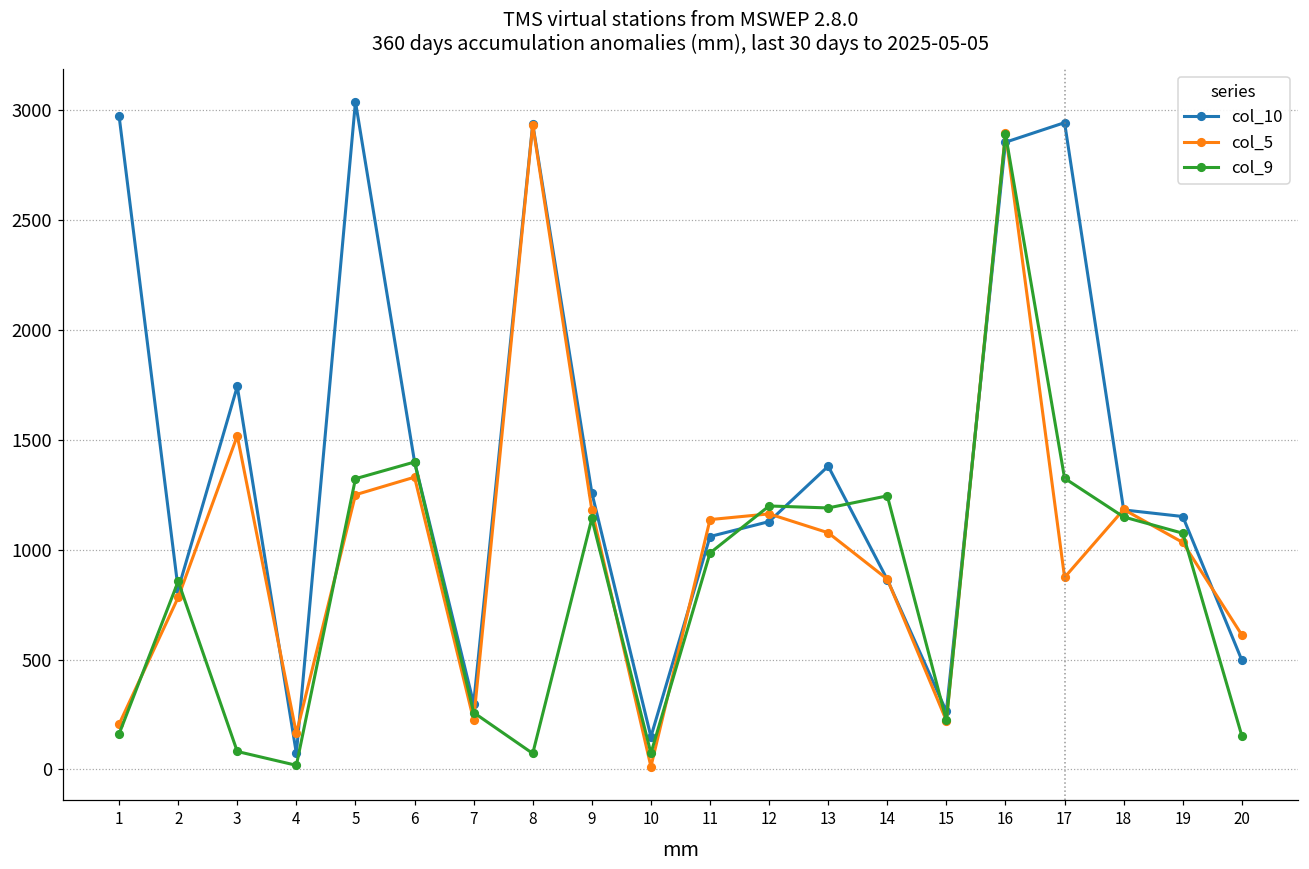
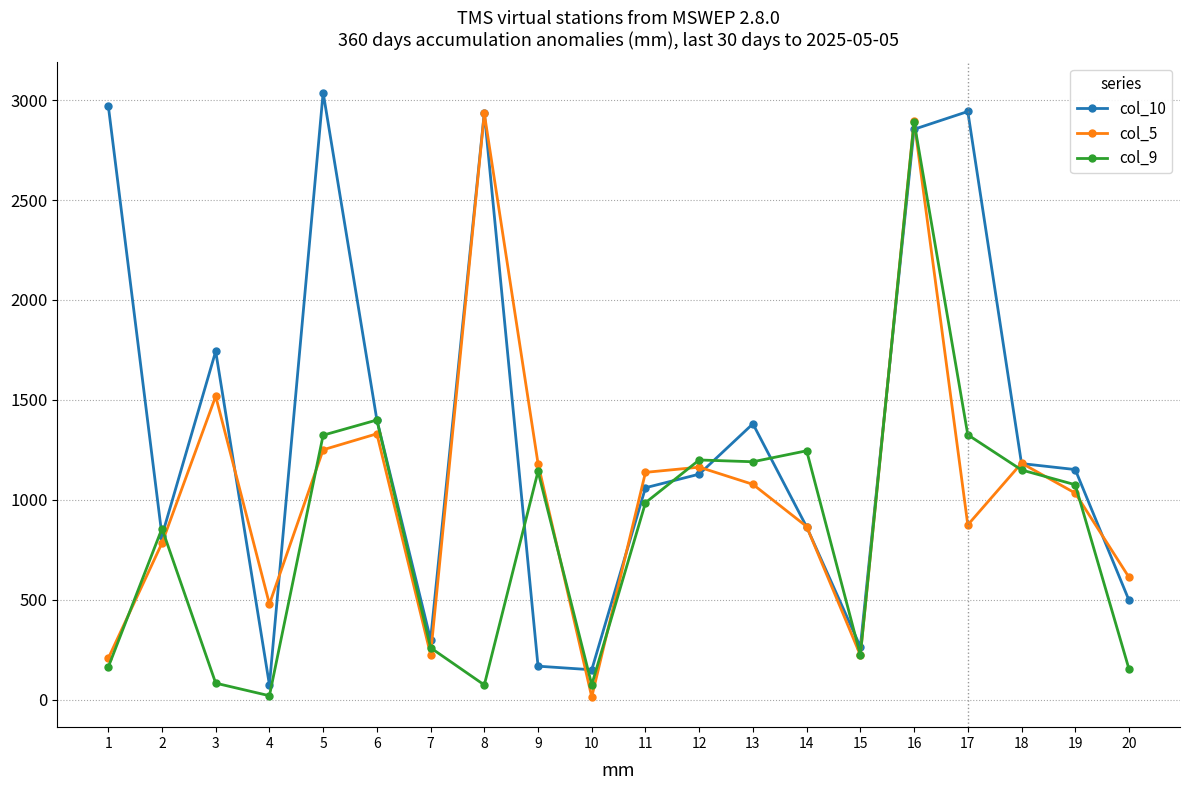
  {
    "col_10": {
      "1": 2970,
      "2": 820,
      "3": 1740,
      "4": 70,
      "5": 3040,
      "7": 300,
-     "9": 1260,
+     "9": 170,
      "10": 150,
      "11": 1060,
      "12": 1130,
      "13": 1380,
      "15": 260,
      "16": 2850,
      "17": 2940,
      "19": 1150,
      "20": 500
    },
    "col_5": {
      "1": 210,
      "2": 780,
      "3": 1520,
-     "4": 160,
+     "4": 480,
      "5": 1250,
      "6": 1330,
      "7": 230,
      "9": 1180,
      "10": 10,
      "11": 1140,
      "12": 1160,
      "13": 1080,
      "17": 870,
      "19": 1030,
      "20": 610
    },
    "col_9": {
      "1": 160,
      "2": 860,
      "3": 80,
      "4": 20,
      "5": 1320,
      "7": 260,
      "8": 70,
      "9": 1140,
      "10": 70,
      "11": 990,
      "12": 1200,
      "13": 1190,
      "14": 1250,
      "17": 1330,
      "18": 1150,
      "19": 1080,
      "20": 150
    }
  }
